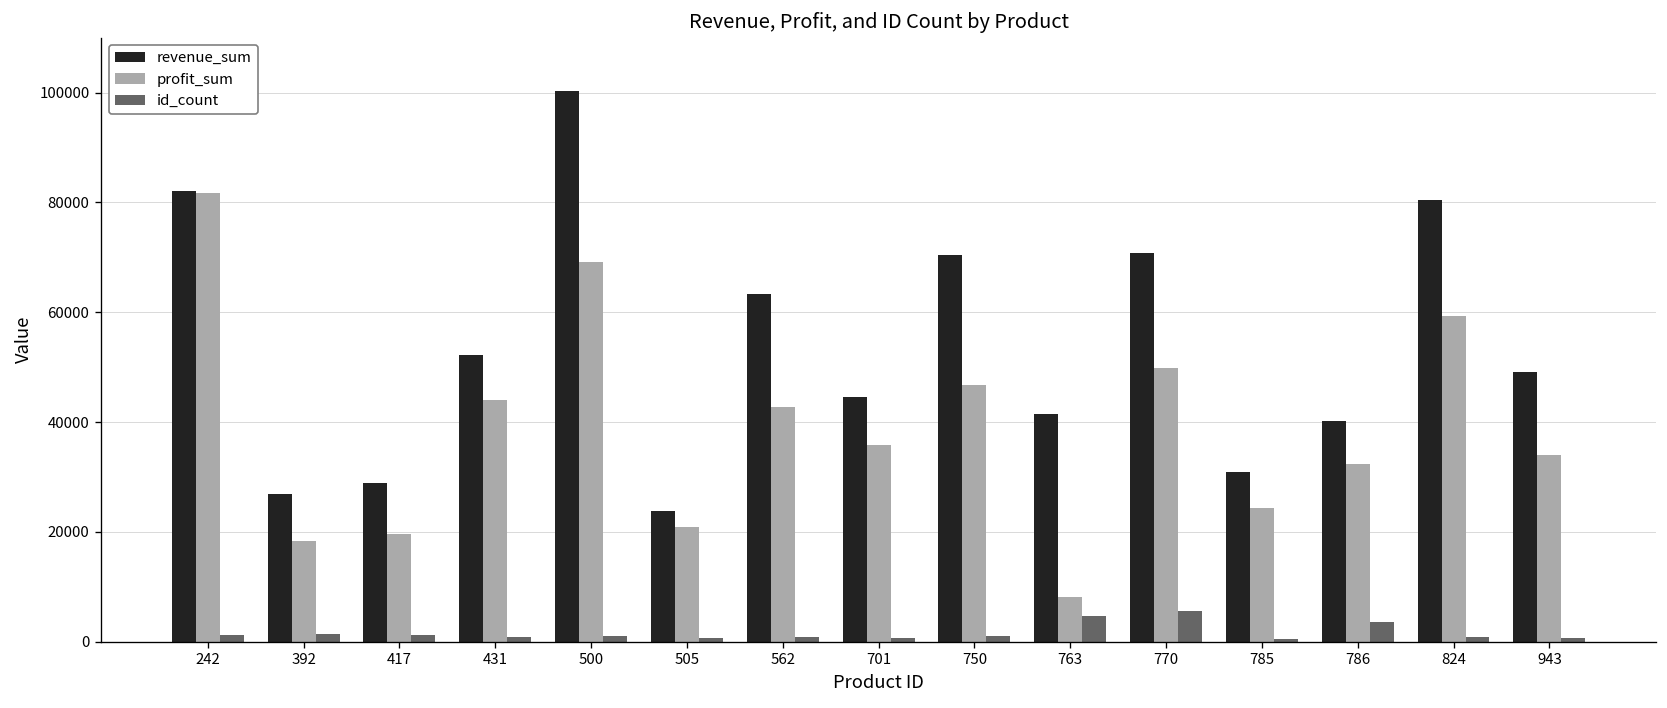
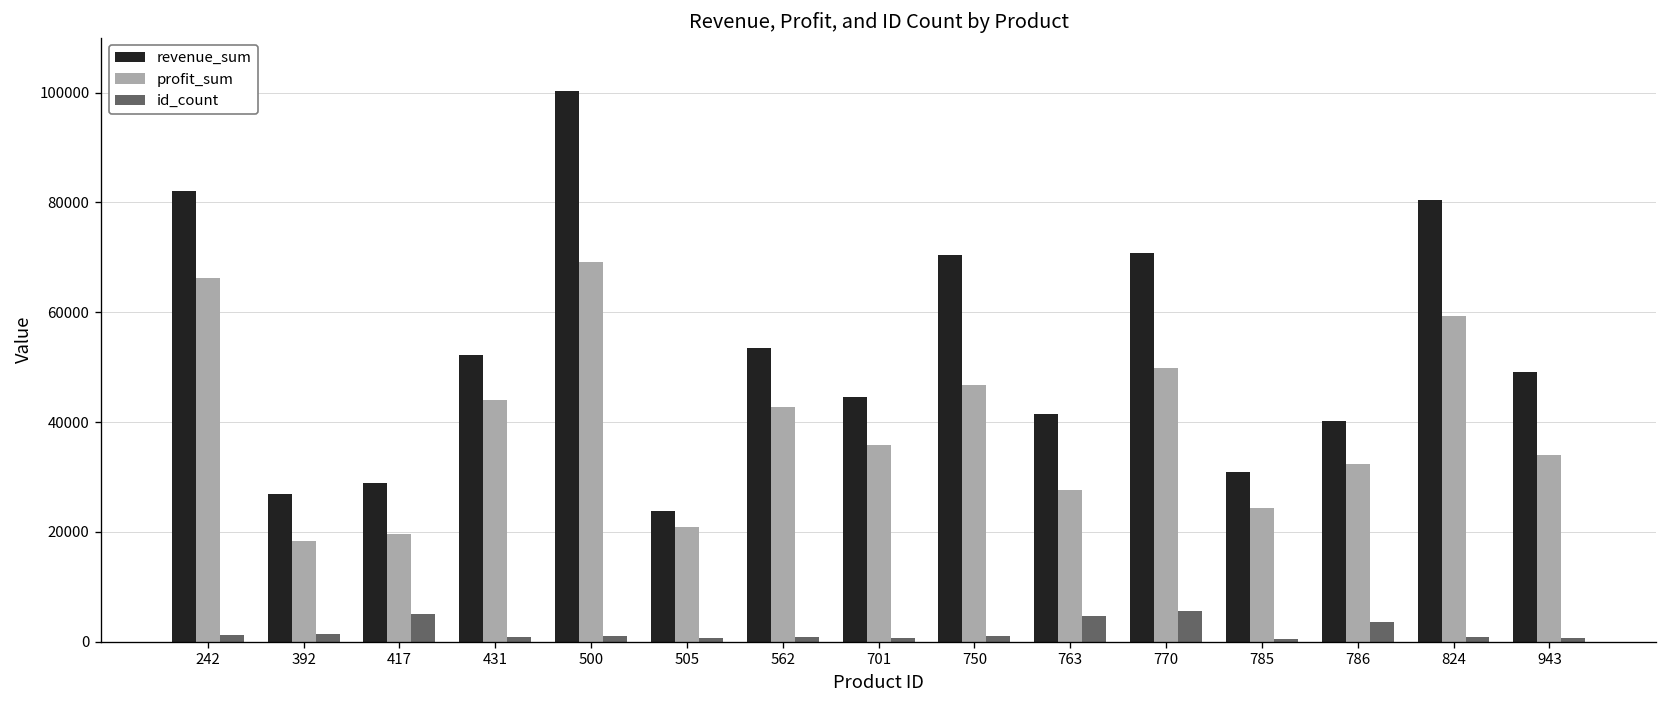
  {
    "revenue_sum": {
      "242": 82000,
      "392": 27000,
      "417": 29000,
      "431": 52000,
      "500": 100000,
      "505": 24000,
-     "562": 63000,
+     "562": 53000,
      "701": 45000,
      "750": 70000,
      "763": 41000,
      "770": 71000,
      "785": 31000,
      "786": 40000,
      "824": 80000,
      "943": 49000
    },
    "profit_sum": {
-     "242": 82000,
+     "242": 66000,
      "392": 18000,
      "417": 20000,
      "431": 44000,
      "500": 69000,
      "505": 21000,
      "562": 43000,
      "701": 36000,
      "750": 47000,
-     "763": 8000,
+     "763": 28000,
      "770": 50000,
      "785": 24000,
      "786": 32000,
      "824": 59000,
      "943": 34000
    },
    "id_count": {
      "242": 1000,
      "392": 1000,
-     "417": 1000,
+     "417": 5000,
      "431": 1000,
      "500": 1000,
      "505": 1000,
      "562": 1000,
      "701": 1000,
      "750": 1000,
      "763": 5000,
      "770": 6000,
      "785": 1000,
      "786": 4000,
      "824": 1000,
      "943": 1000
    }
  }
